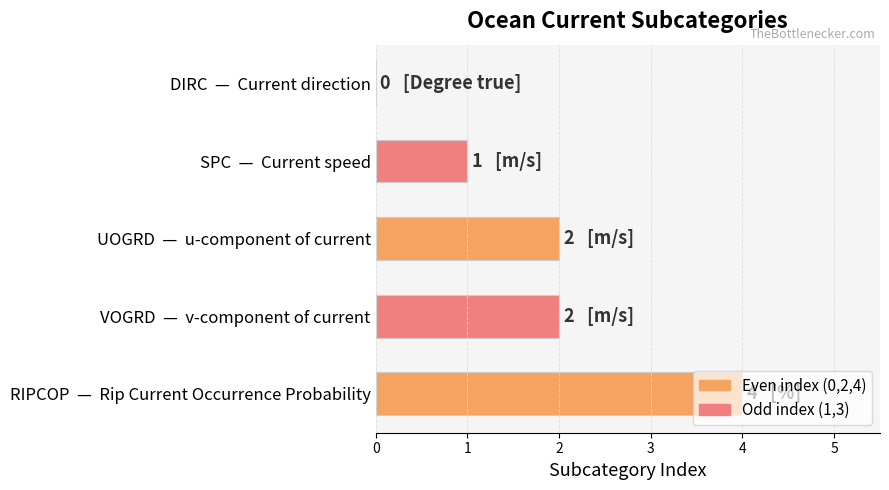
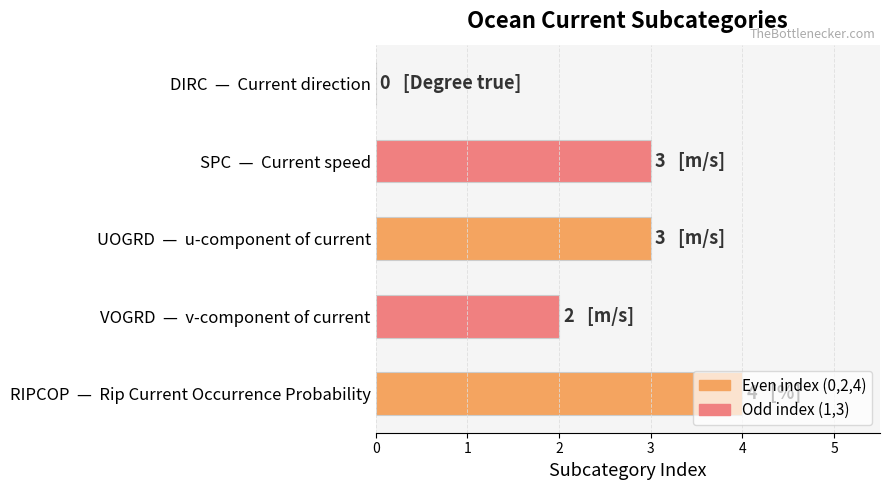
  {
    "DIRC — Current direction": 0,
-   "SPC — Current speed": 1,
-   "UOGRD — u-component of current": 2,
+   "SPC — Current speed": 3,
+   "UOGRD — u-component of current": 3,
    "VOGRD — v-component of current": 2
  }
